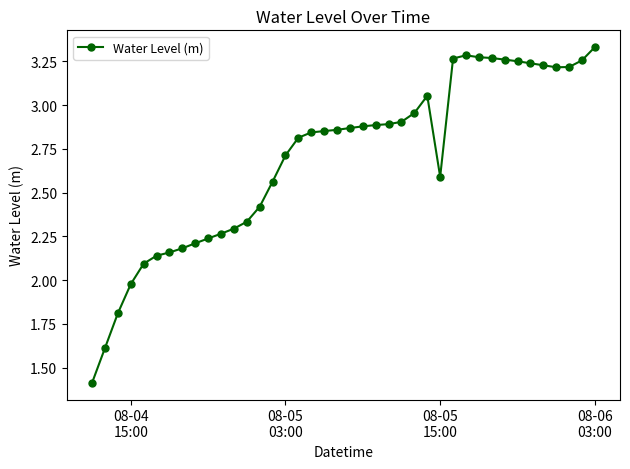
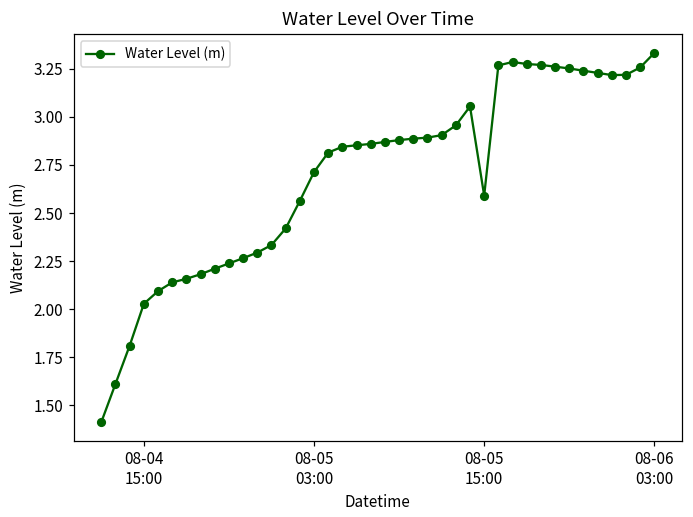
  {
-   "08-04 15:00": 1.98,
+   "08-04 15:00": 2.03,
    "08-05 03:00": 2.71,
    "08-05 15:00": 2.59,
    "08-06 03:00": 3.33
  }
